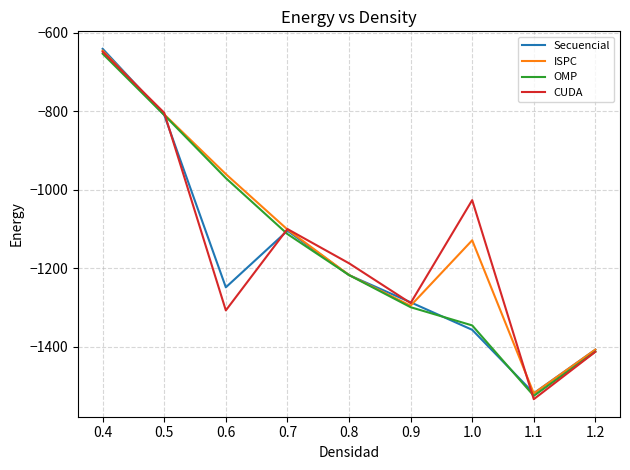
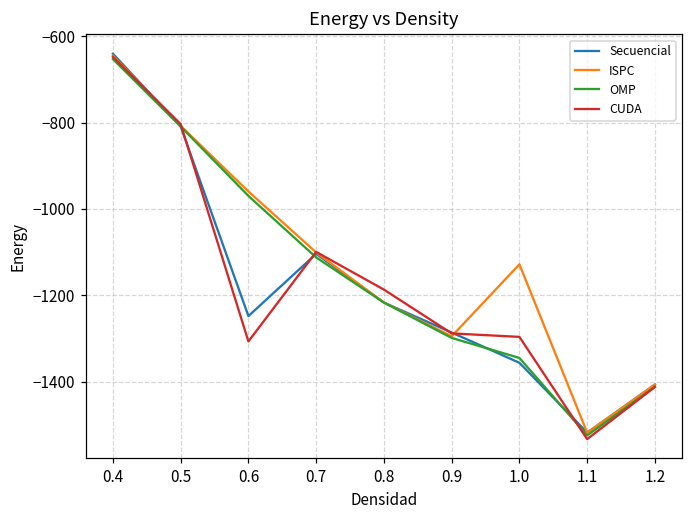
  {
    "Secuencial": {
      "0.6": -1250,
      "1.0": -1360
    },
    "ISPC": {
      "0.6": -960,
      "1.0": -1130
    },
    "OMP": {
      "0.6": -970,
      "0.7": -1110,
      "1.0": -1350
    },
    "CUDA": {
      "0.6": -1310,
      "0.8": -1190,
-     "1.0": -1030,
+     "1.0": -1300,
      "1.1": -1530
    }
  }
